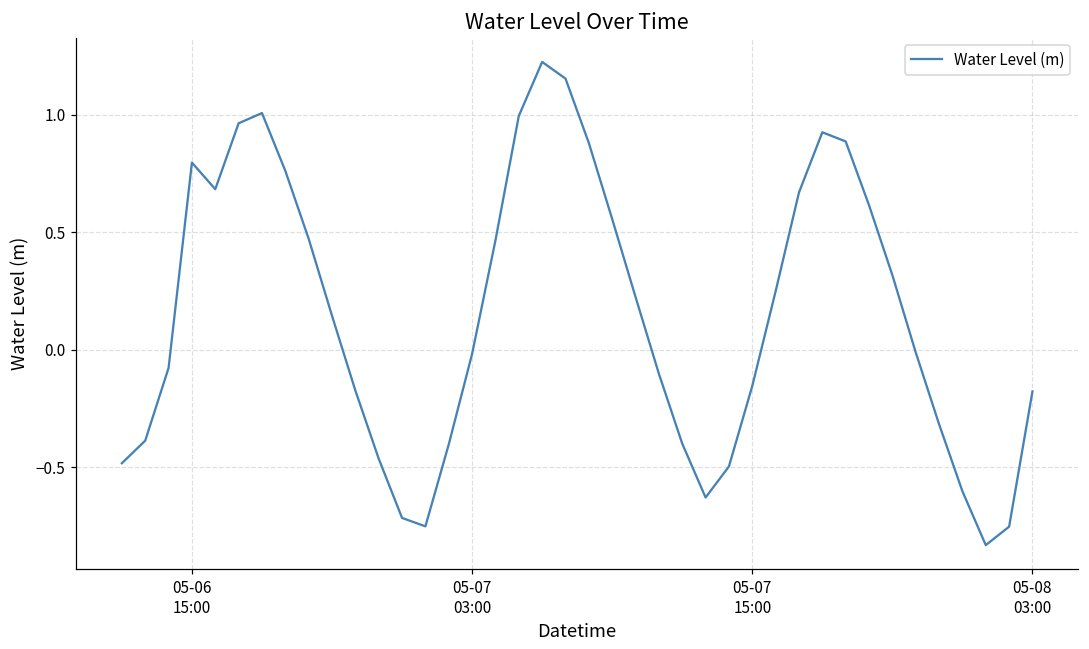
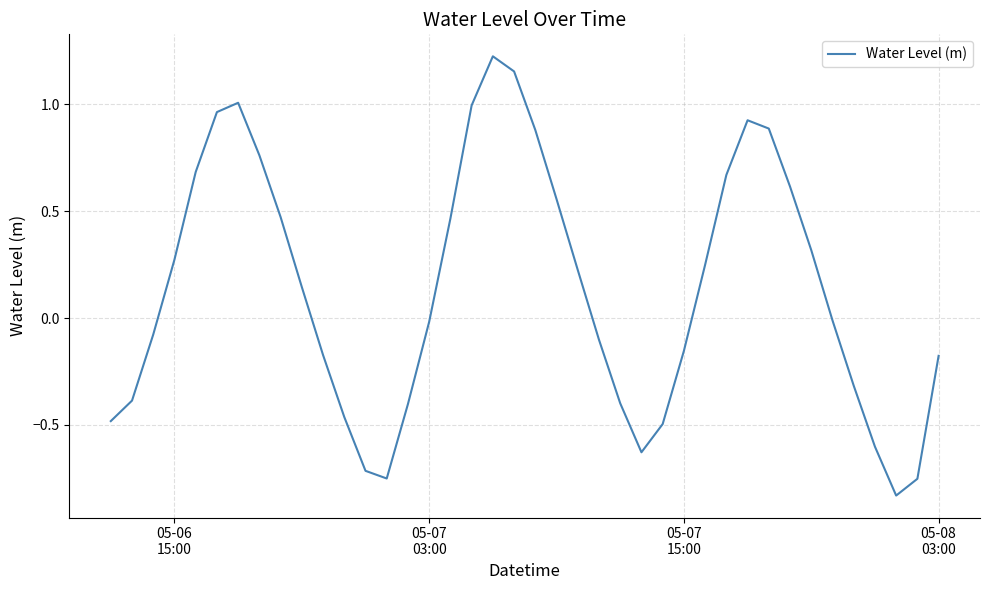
  {
-   "05-06 15:00": 0.80,
+   "05-06 15:00": 0.27,
    "05-07 03:00": -0.02,
    "05-07 15:00": -0.15,
    "05-08 03:00": -0.18
  }
